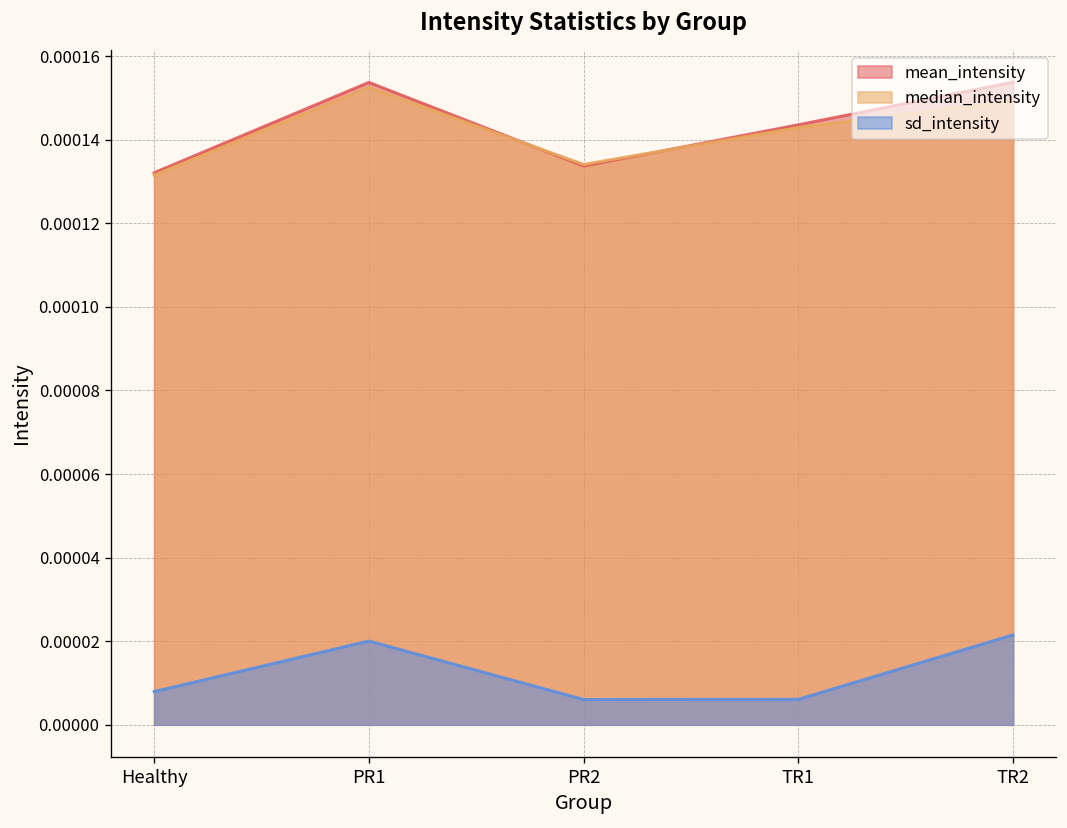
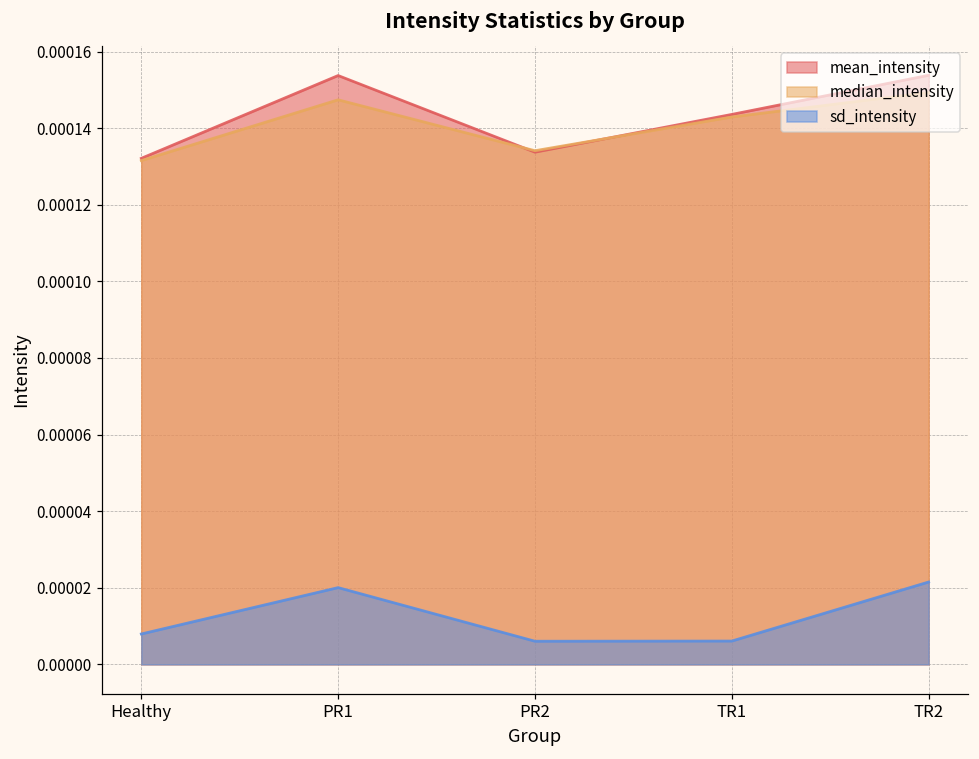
  {
    "mean_intensity": {
      "PR1": 0.000154
    },
    "median_intensity": {
-     "PR1": 0.000153
+     "PR1": 0.000147
    },
    "sd_intensity": {
      "Healthy": 0.000008,
      "PR1": 0.000020,
      "PR2": 0.000006,
      "TR1": 0.000006,
      "TR2": 0.000021
    }
  }
